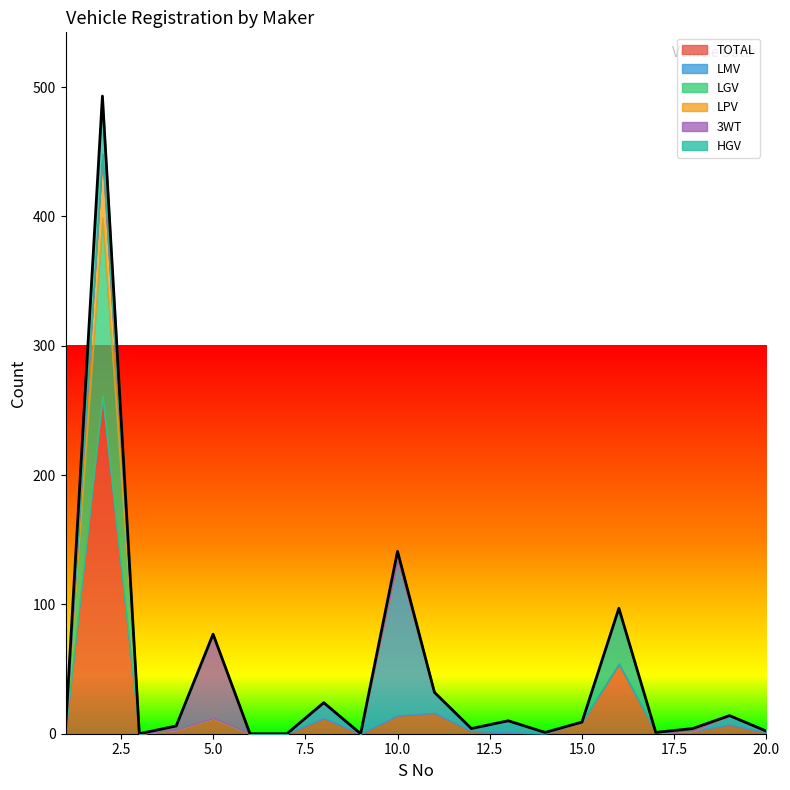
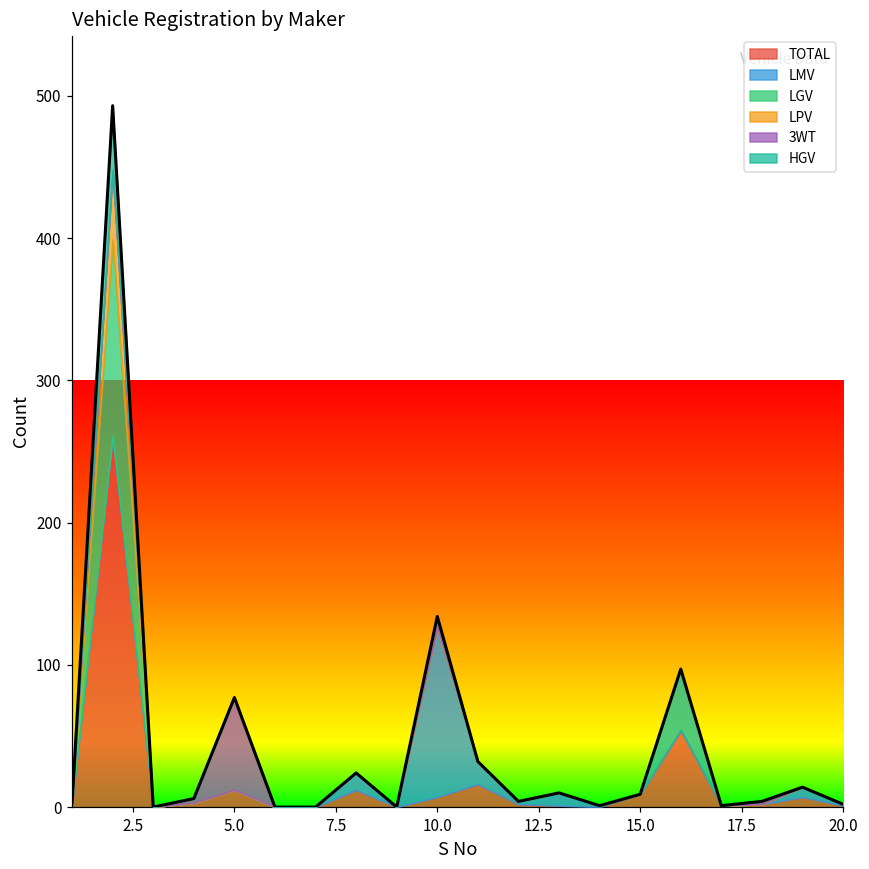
  {
    "TOTAL": {
-     "10.0": 14
+     "10.0": 7
    }
  }
